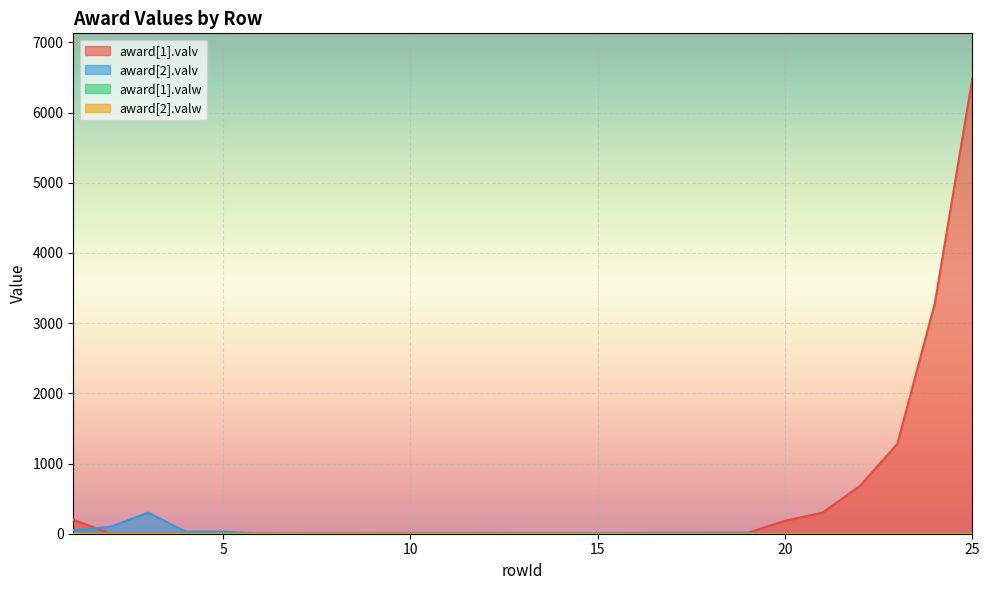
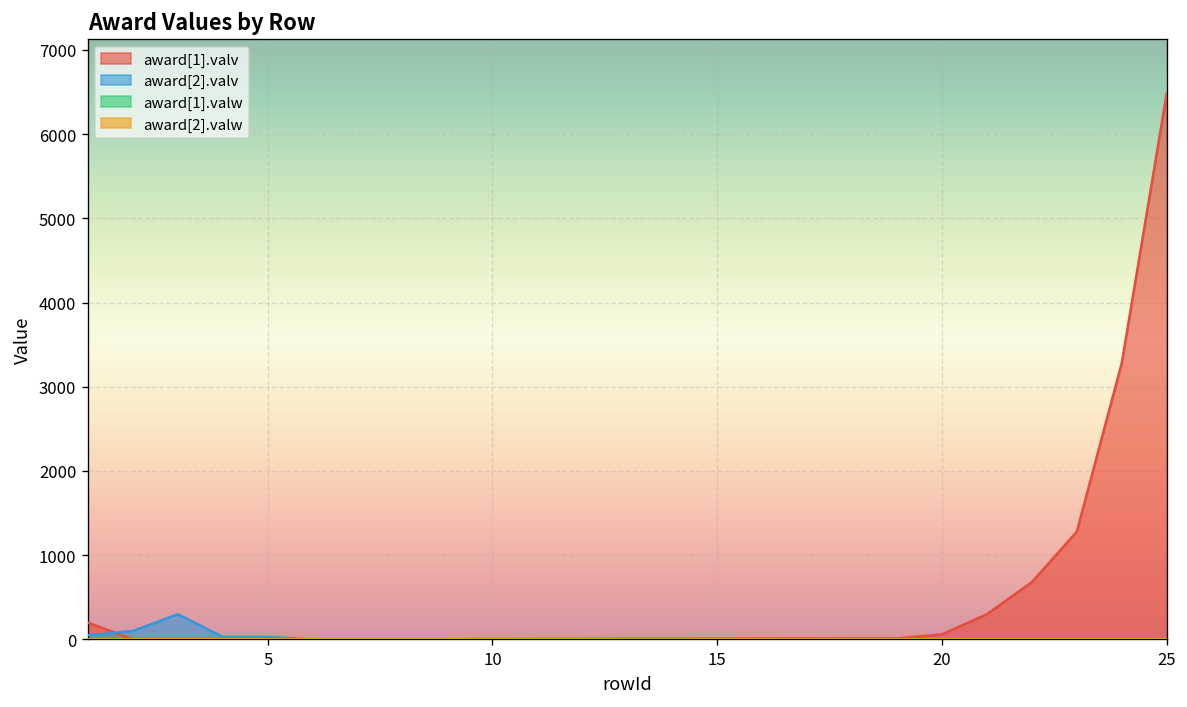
  {
    "award[1].valv": {
-     "20": 200,
+     "20": 100,
      "25": 6500
    }
  }
